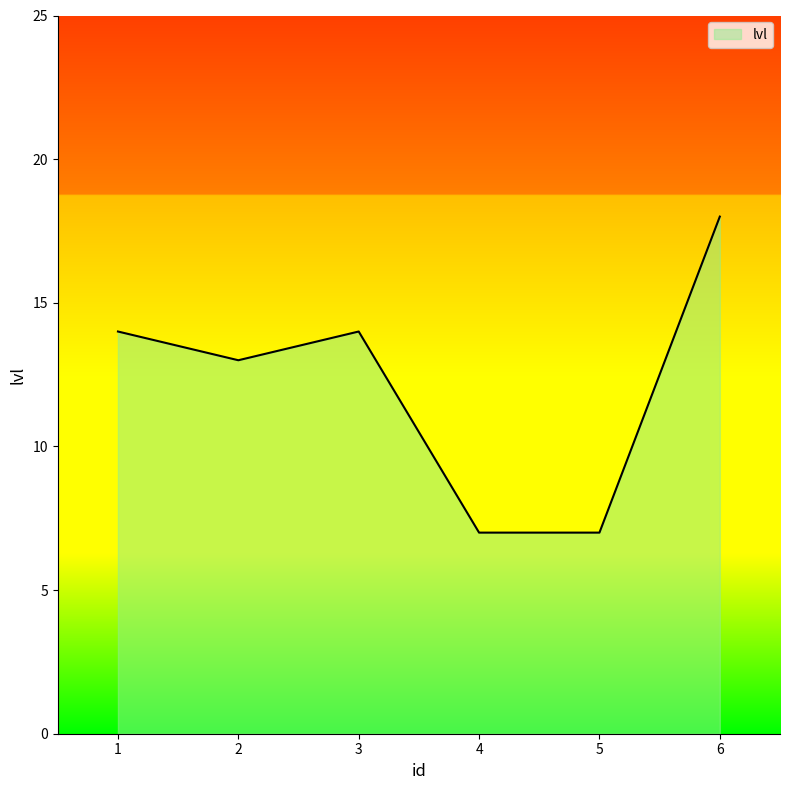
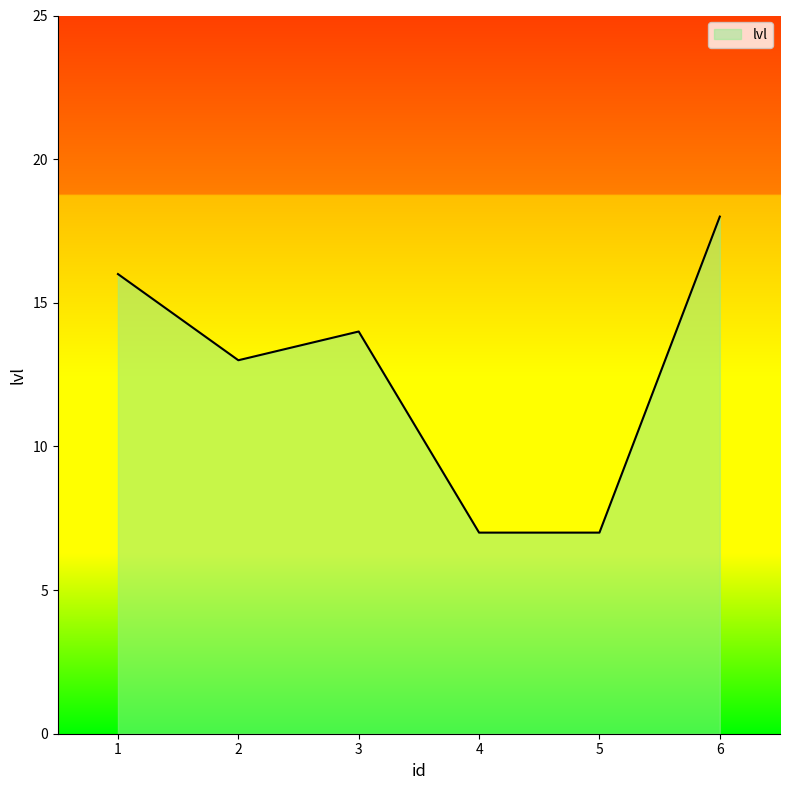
  {
-   "1": 14,
+   "1": 16,
    "2": 13,
    "3": 14,
    "4": 7,
    "5": 7,
    "6": 18
  }
